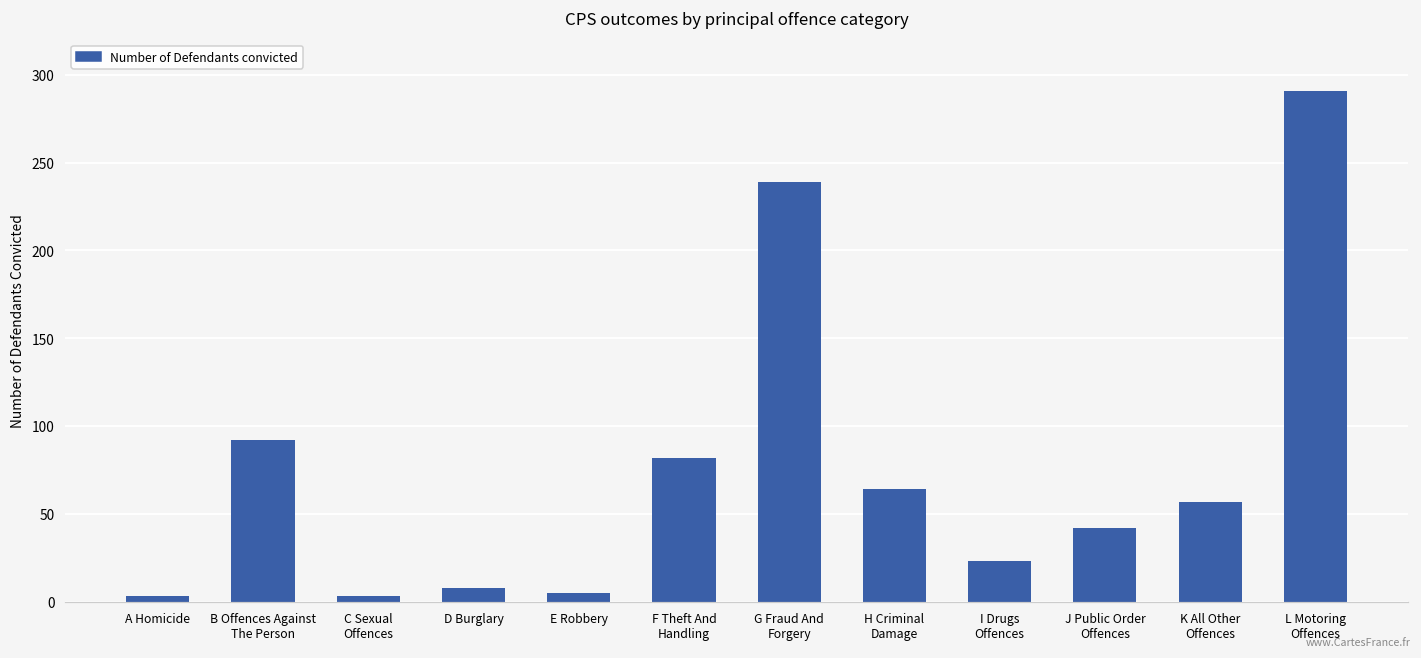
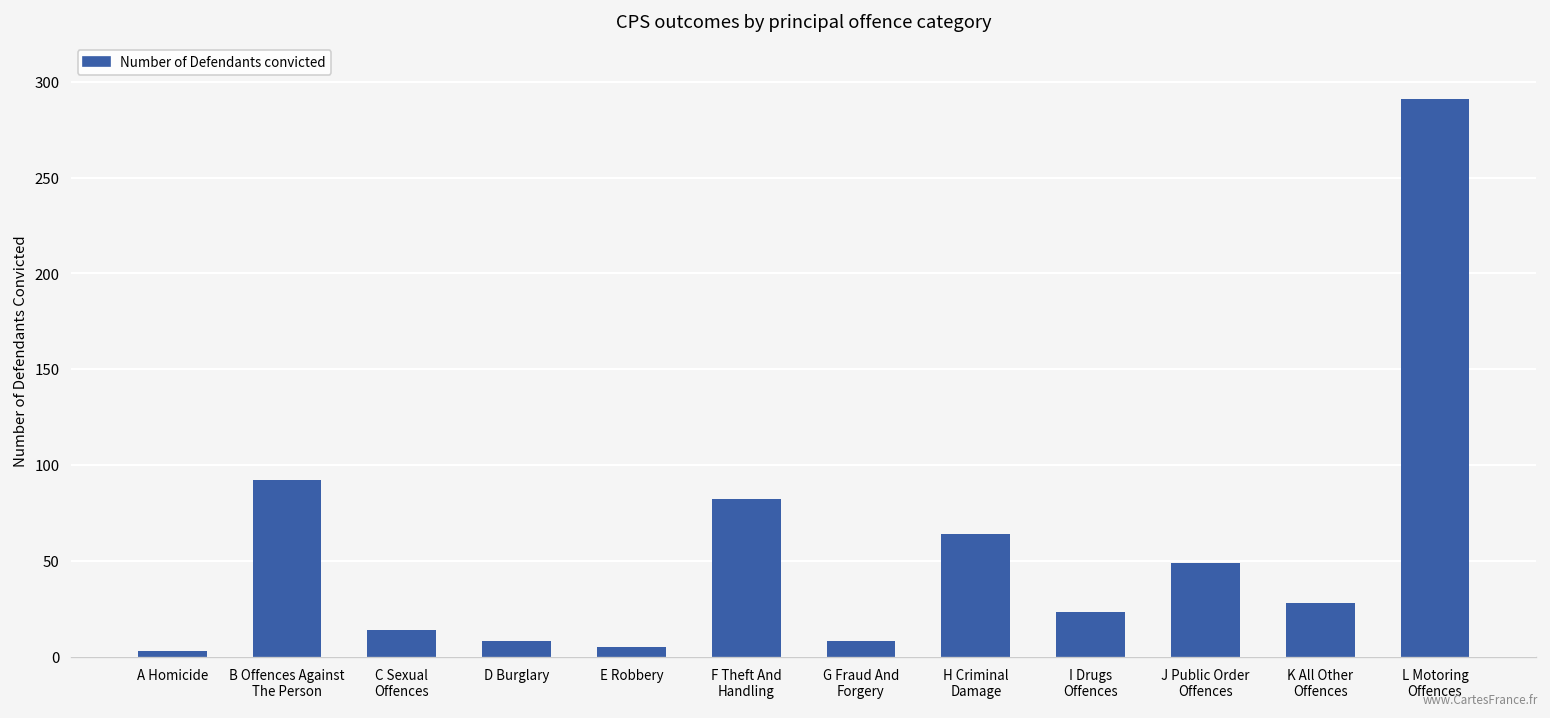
  {
    "A Homicide": 3,
    "B Offences Against The Person": 92,
-   "C Sexual Offences": 3,
+   "C Sexual Offences": 14,
    "D Burglary": 8,
    "E Robbery": 5,
    "F Theft And Handling": 82,
-   "G Fraud And Forgery": 239,
+   "G Fraud And Forgery": 8,
    "H Criminal Damage": 64,
    "I Drugs Offences": 23,
-   "J Public Order Offences": 42,
-   "K All Other Offences": 57,
+   "J Public Order Offences": 49,
+   "K All Other Offences": 28,
    "L Motoring Offences": 291
  }
